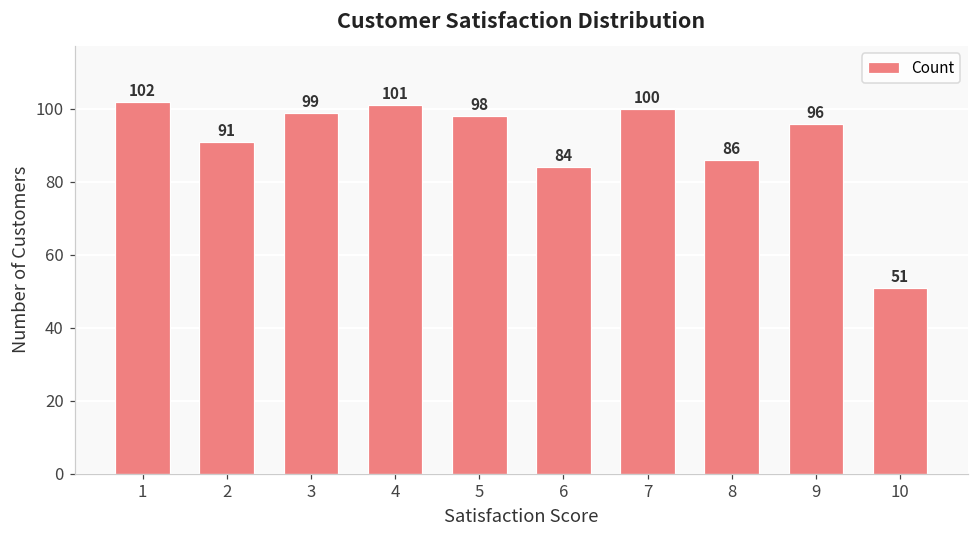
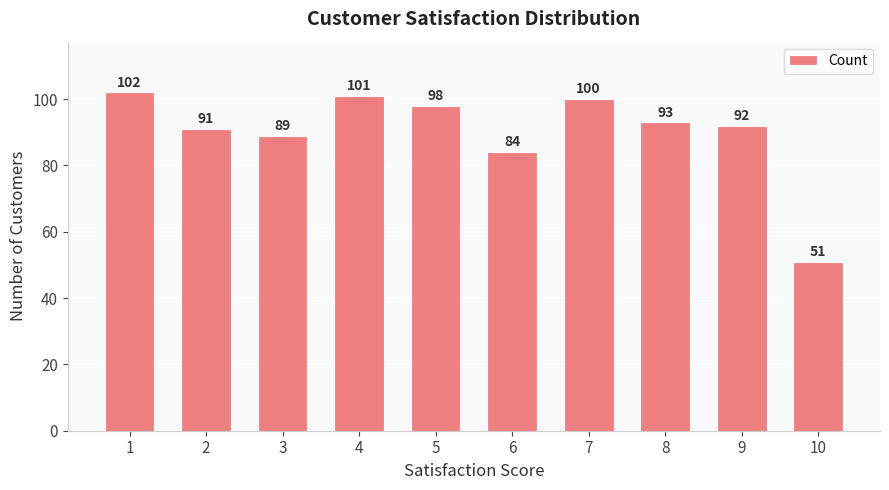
  {
    "1": 102,
    "2": 91,
-   "3": 99,
+   "3": 89,
    "4": 101,
    "5": 98,
    "6": 84,
    "7": 100,
-   "8": 86,
-   "9": 96,
+   "8": 93,
+   "9": 92,
    "10": 51
  }
